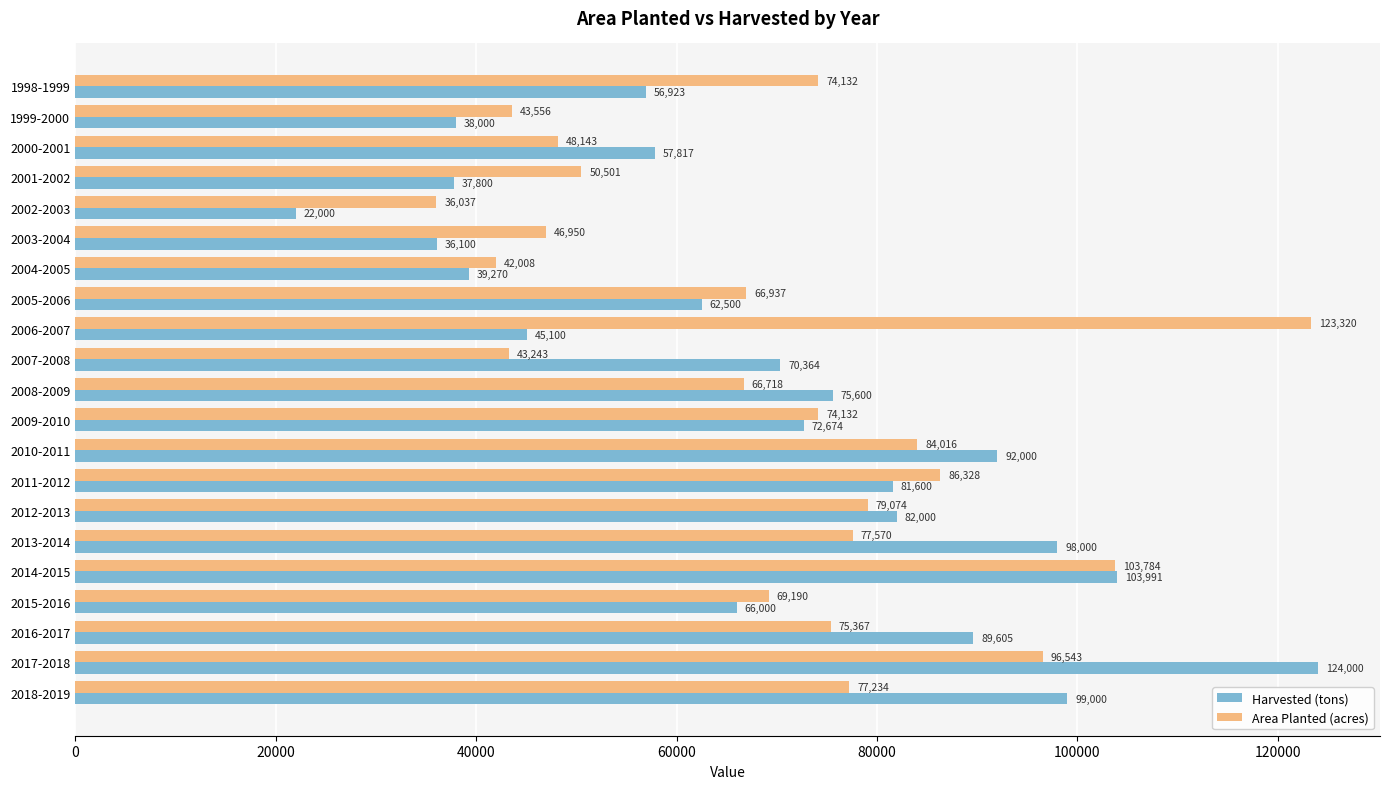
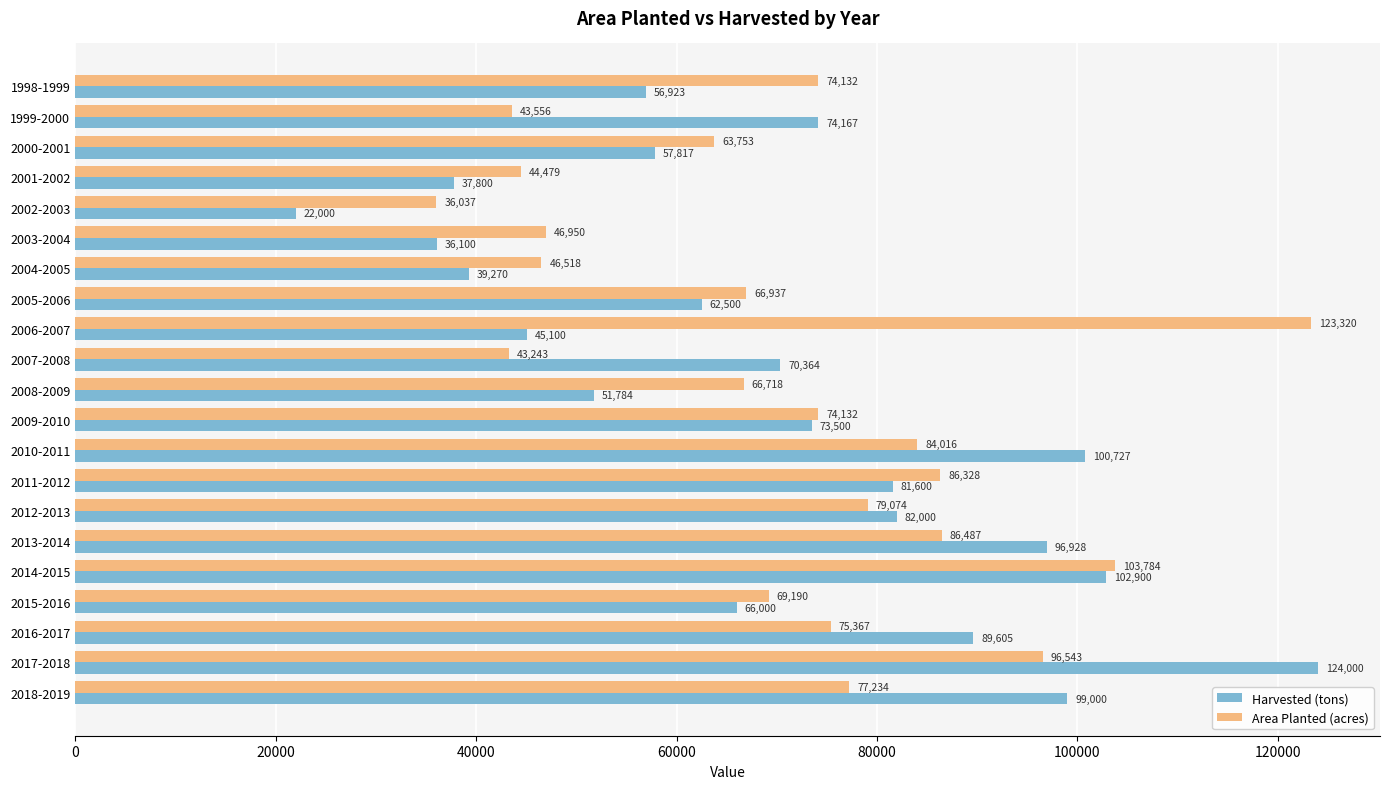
  {
    "Harvested (tons)": {
      "1998-1999": "56,923",
-     "1999-2000": "38,000",
+     "1999-2000": "74,167",
      "2000-2001": "57,817",
      "2001-2002": "37,800",
      "2002-2003": "22,000",
      "2003-2004": "36,100",
      "2004-2005": "39,270",
      "2005-2006": "62,500",
      "2006-2007": "45,100",
      "2007-2008": "70,364",
-     "2008-2009": "75,600",
-     "2009-2010": "72,674",
-     "2010-2011": "92,000",
+     "2008-2009": "51,784",
+     "2009-2010": "73,500",
+     "2010-2011": "100,727",
      "2011-2012": "81,600",
      "2012-2013": "82,000",
-     "2013-2014": "98,000",
-     "2014-2015": "103,991",
+     "2013-2014": "96,928",
+     "2014-2015": "102,900",
      "2015-2016": "66,000",
      "2016-2017": "89,605",
      "2017-2018": "124,000",
      "2018-2019": "99,000"
    },
    "Area Planted (acres)": {
      "1998-1999": "74,132",
      "1999-2000": "43,556",
-     "2000-2001": "48,143",
-     "2001-2002": "50,501",
+     "2000-2001": "63,753",
+     "2001-2002": "44,479",
      "2002-2003": "36,037",
      "2003-2004": "46,950",
-     "2004-2005": "42,008",
+     "2004-2005": "46,518",
      "2005-2006": "66,937",
      "2006-2007": "123,320",
      "2007-2008": "43,243",
      "2008-2009": "66,718",
      "2009-2010": "74,132",
      "2010-2011": "84,016",
      "2011-2012": "86,328",
      "2012-2013": "79,074",
-     "2013-2014": "77,570",
+     "2013-2014": "86,487",
      "2014-2015": "103,784",
      "2015-2016": "69,190",
      "2016-2017": "75,367",
      "2017-2018": "96,543",
      "2018-2019": "77,234"
    }
  }
